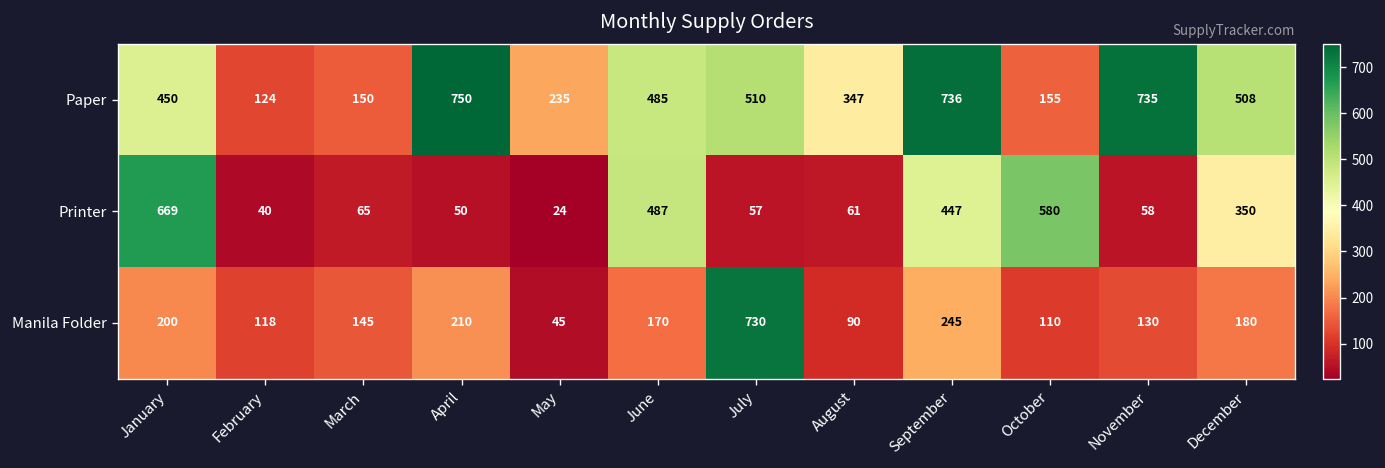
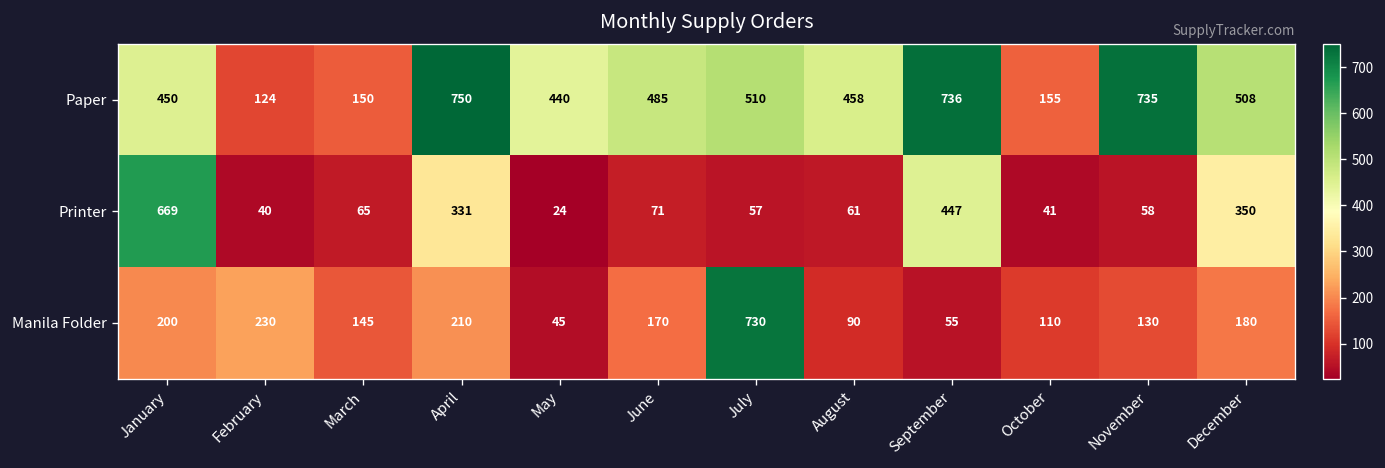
  {
    "Paper": {
      "January": 450,
      "February": 124,
      "March": 150,
      "April": 750,
-     "May": 235,
+     "May": 440,
      "June": 485,
      "July": 510,
-     "August": 347,
+     "August": 458,
      "September": 736,
      "October": 155,
      "November": 735,
      "December": 508
    },
    "Printer": {
      "January": 669,
      "February": 40,
      "March": 65,
-     "April": 50,
+     "April": 331,
      "May": 24,
-     "June": 487,
+     "June": 71,
      "July": 57,
      "August": 61,
      "September": 447,
-     "October": 580,
+     "October": 41,
      "November": 58,
      "December": 350
    },
    "Manila Folder": {
      "January": 200,
-     "February": 118,
+     "February": 230,
      "March": 145,
      "April": 210,
      "May": 45,
      "June": 170,
      "July": 730,
      "August": 90,
-     "September": 245,
+     "September": 55,
      "October": 110,
      "November": 130,
      "December": 180
    }
  }
